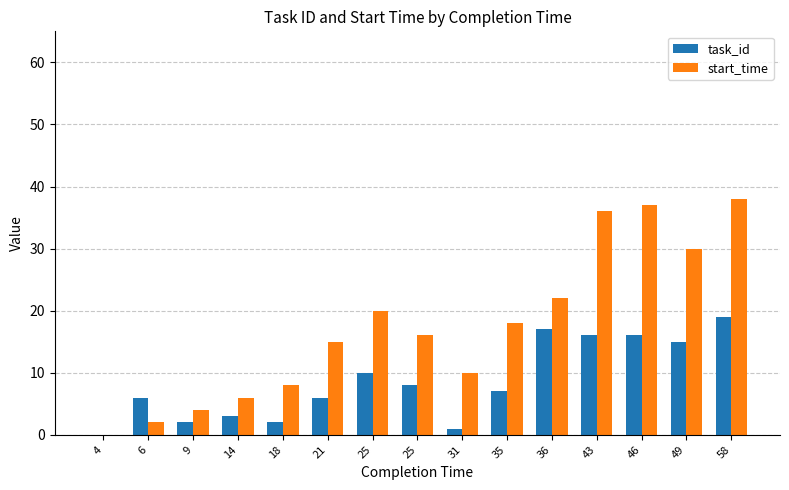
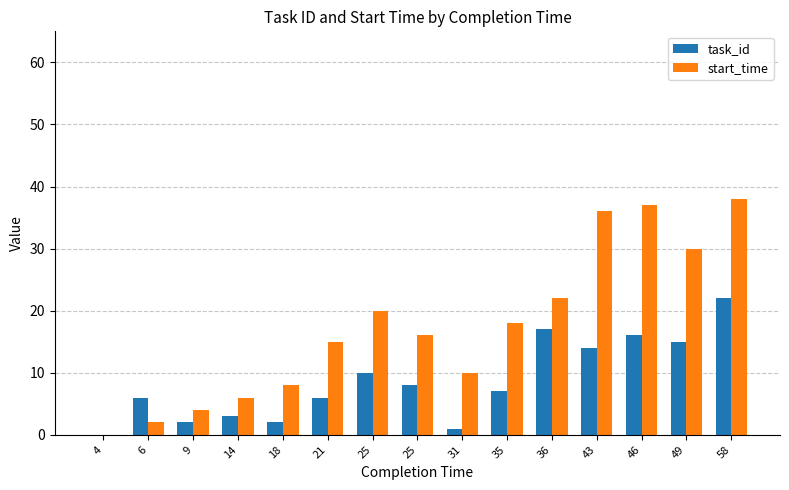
  {
    "task_id": {
      "4": 0,
      "6": 6,
      "9": 2,
      "14": 3,
      "18": 2,
      "21": 6,
      "31": 1,
      "35": 7,
      "36": 17,
-     "43": 16,
+     "43": 14,
      "46": 16,
      "49": 15,
-     "58": 19
+     "58": 22
    },
    "start_time": {
      "4": 0,
      "6": 2,
      "9": 4,
      "14": 6,
      "18": 8,
      "21": 15,
      "31": 10,
      "35": 18,
      "36": 22,
      "43": 36,
      "46": 37,
      "49": 30,
      "58": 38
    }
  }
